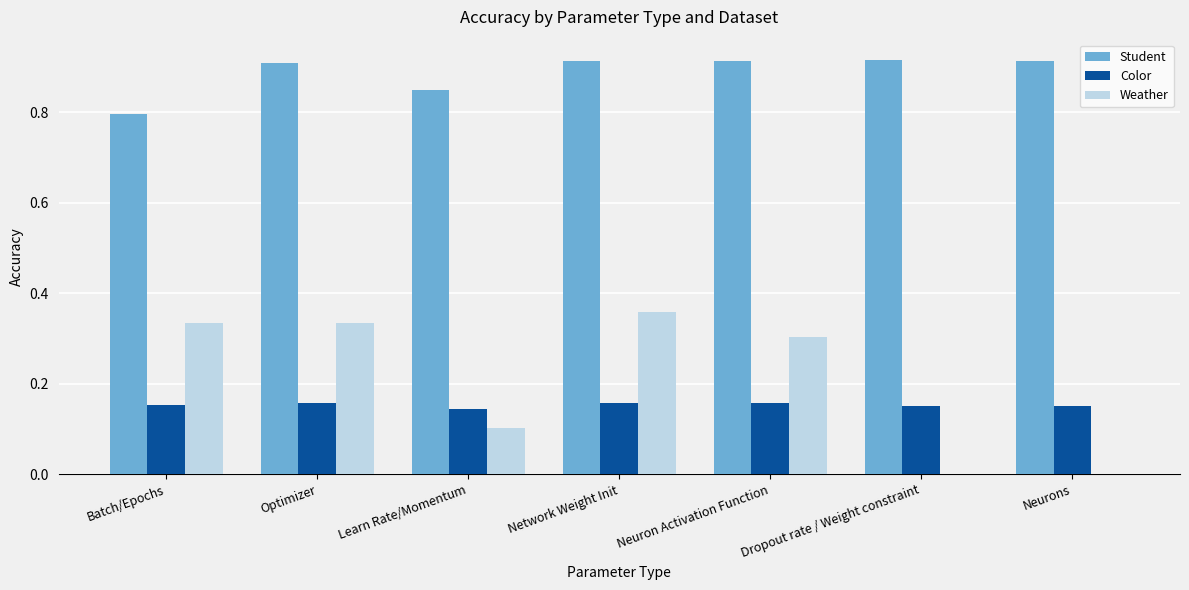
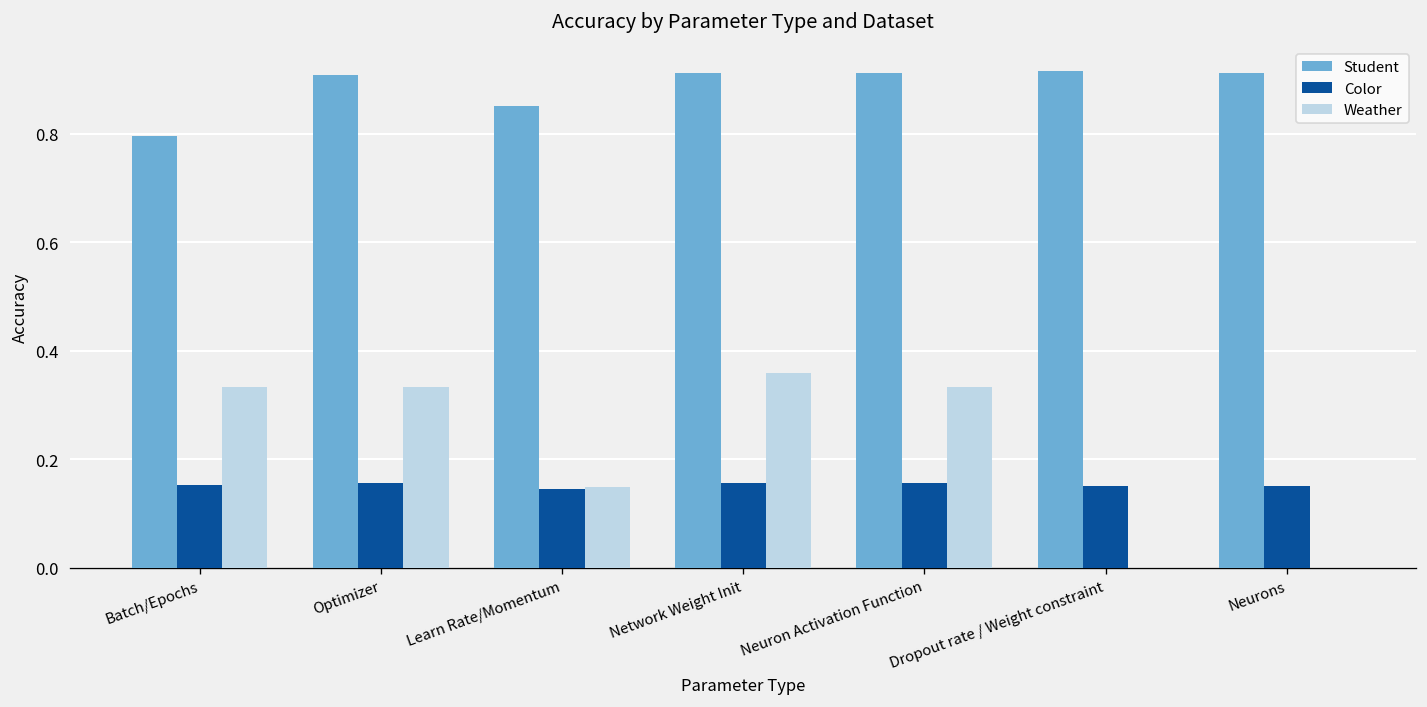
  {
    "Student": {
      "Batch/Epochs": 0.79,
      "Optimizer": 0.91,
      "Learn Rate/Momentum": 0.85,
      "Network Weight Init": 0.91,
      "Neuron Activation Function": 0.91,
      "Dropout rate / Weight constraint": 0.91,
      "Neurons": 0.91
    },
    "Color": {
      "Batch/Epochs": 0.15,
      "Optimizer": 0.16,
      "Learn Rate/Momentum": 0.14,
      "Network Weight Init": 0.16,
      "Neuron Activation Function": 0.16,
      "Dropout rate / Weight constraint": 0.15,
      "Neurons": 0.15
    },
    "Weather": {
      "Batch/Epochs": 0.33,
      "Optimizer": 0.33,
-     "Learn Rate/Momentum": 0.10,
+     "Learn Rate/Momentum": 0.15,
      "Network Weight Init": 0.36,
-     "Neuron Activation Function": 0.30,
+     "Neuron Activation Function": 0.33,
      "Dropout rate / Weight constraint": 0.00,
      "Neurons": 0.00
    }
  }
